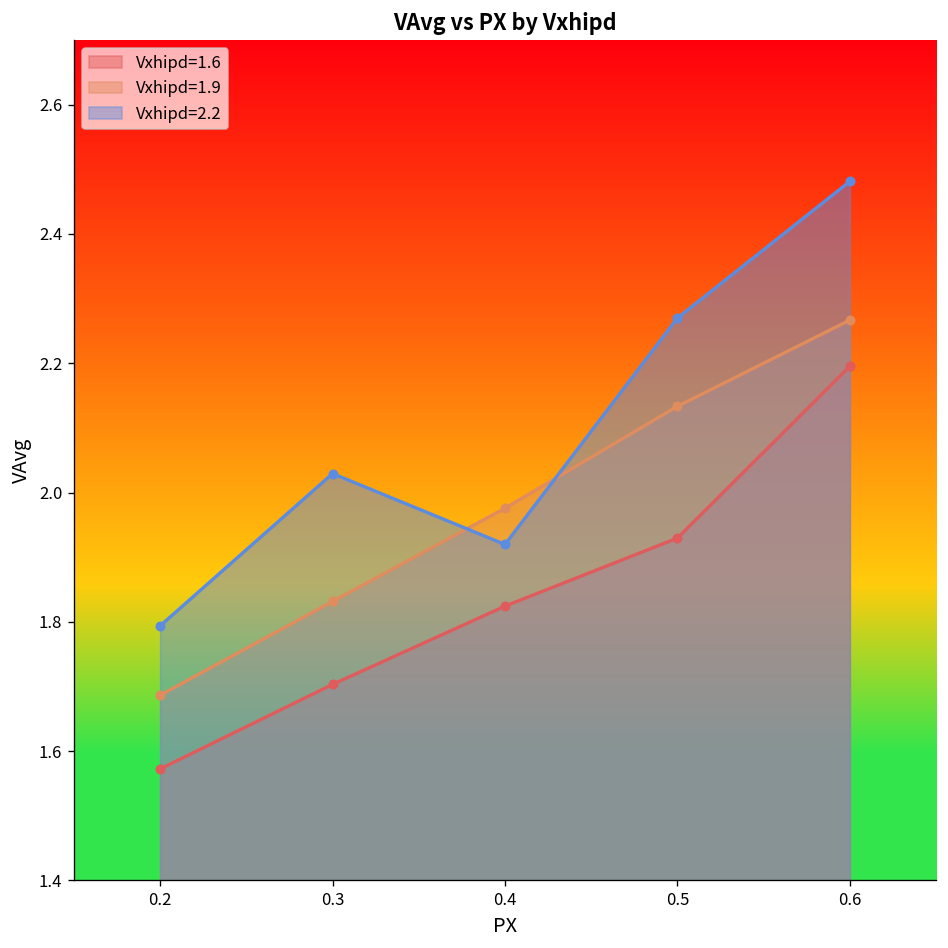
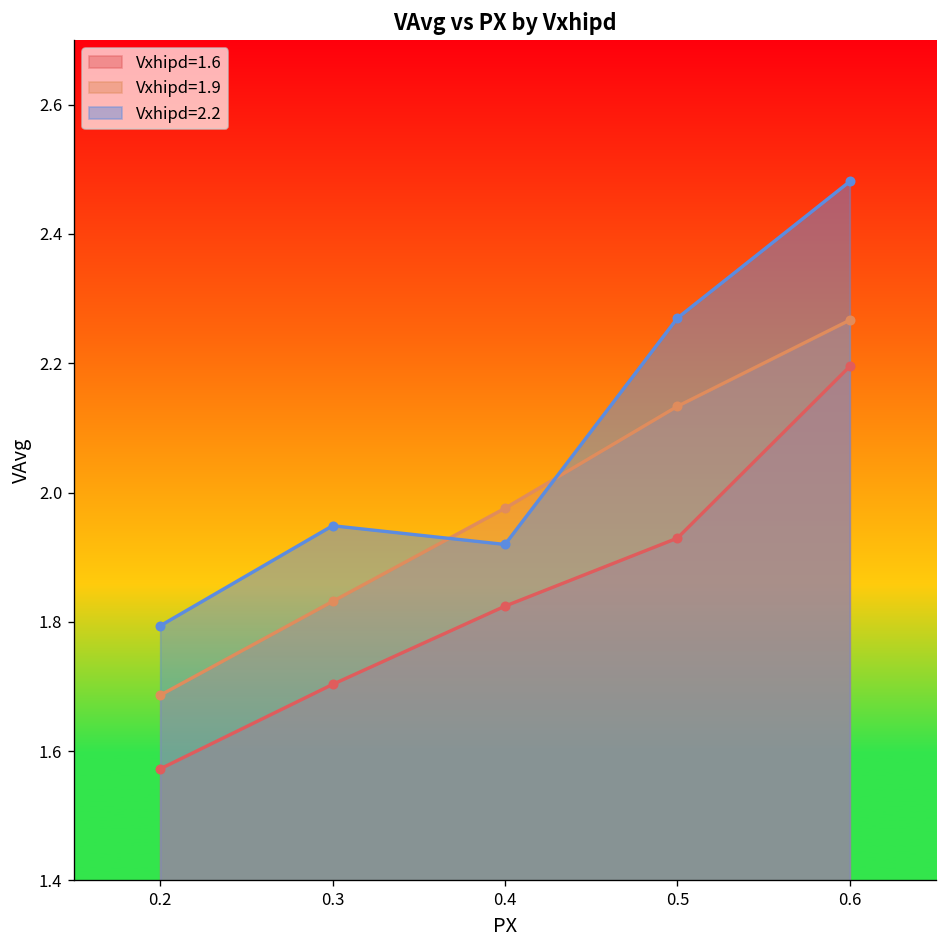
  {
    "Vxhipd=2.2": {
      "0.2": 1.79,
-     "0.3": 2.03,
+     "0.3": 1.95,
      "0.4": 1.92,
      "0.5": 2.27,
      "0.6": 2.48
    }
  }
